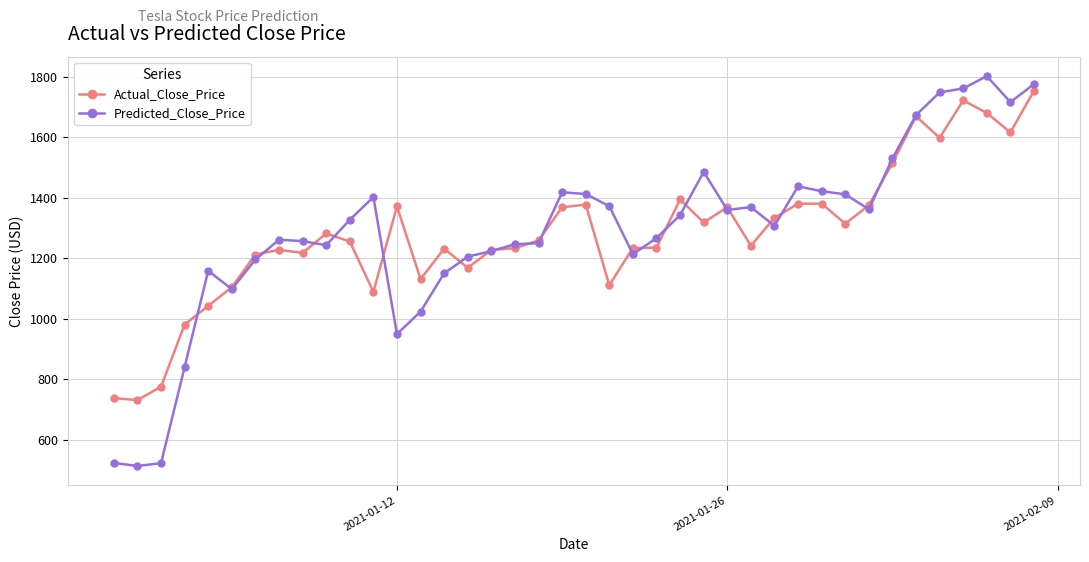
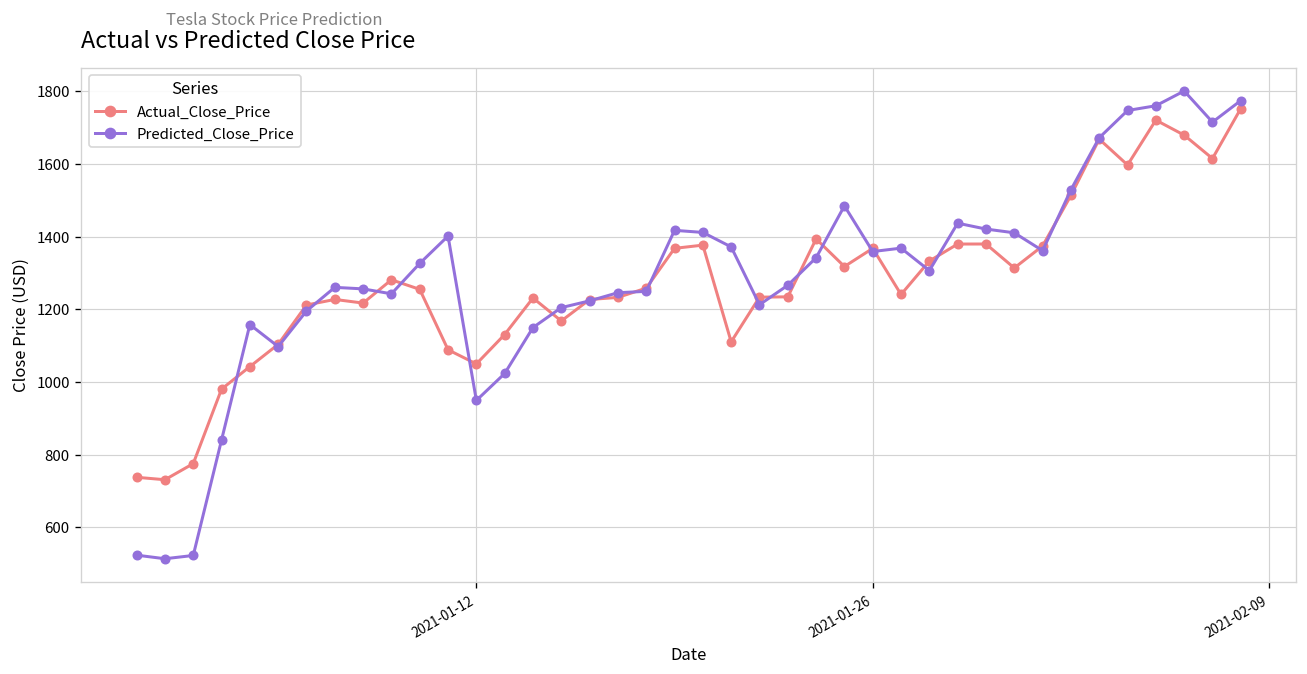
  {
    "Actual_Close_Price": {
-     "2021-01-12": 1370,
+     "2021-01-12": 1050,
      "2021-01-26": 1370
    },
    "Predicted_Close_Price": {
      "2021-01-12": 950,
      "2021-01-26": 1360
    }
  }
